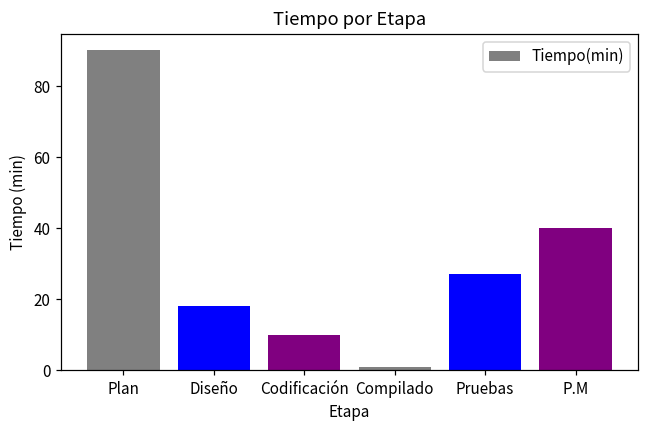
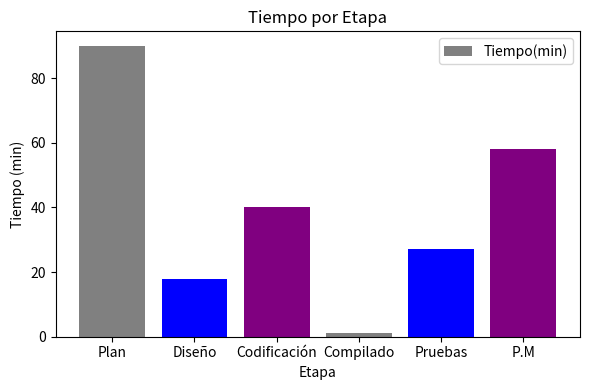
  {
    "Plan": 90,
    "Diseño": 18,
-   "Codificación": 10,
+   "Codificación": 40,
    "Compilado": 1,
    "Pruebas": 27,
-   "P.M": 40
+   "P.M": 58
  }
